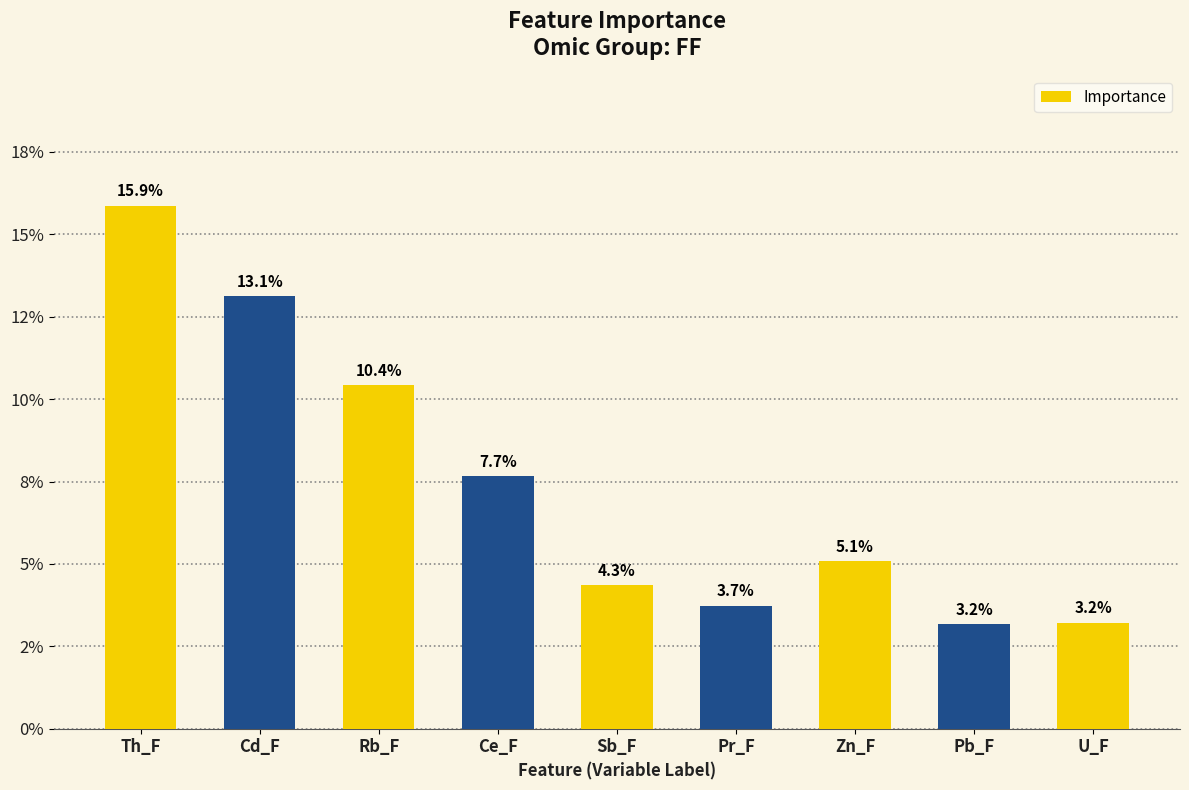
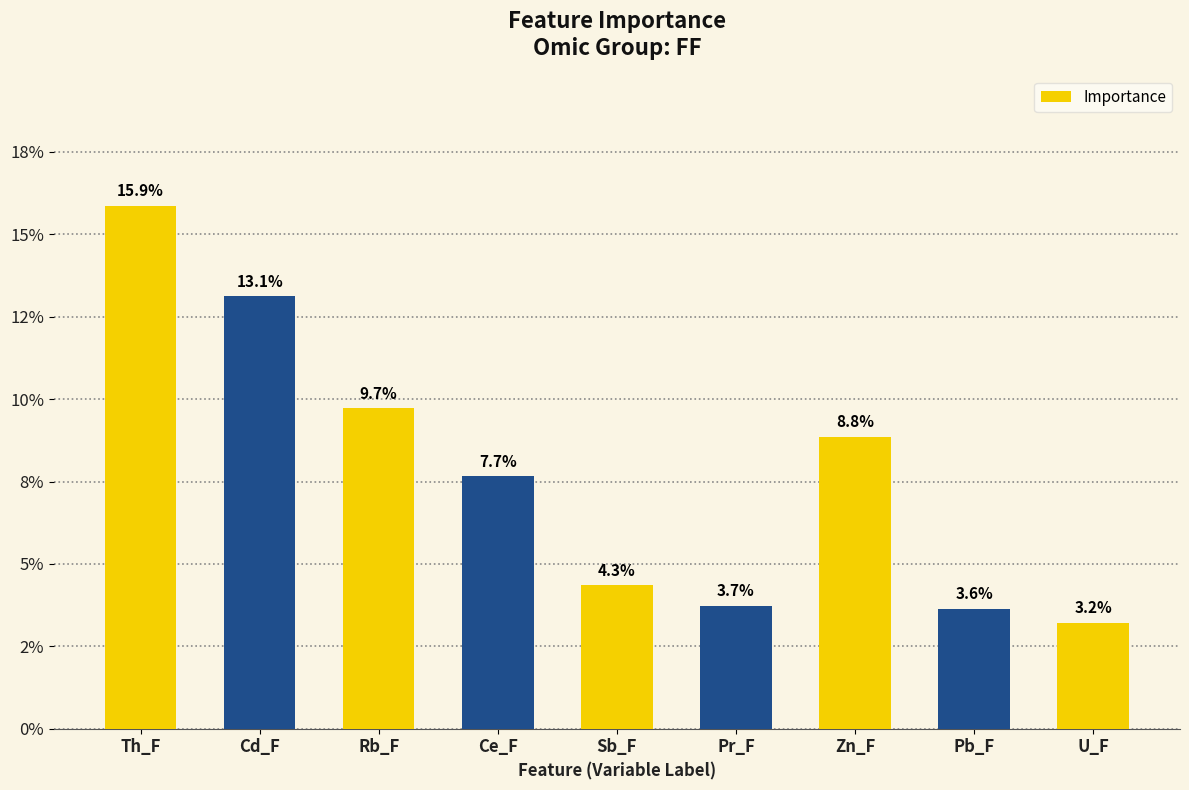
  {
    "Th_F": "15.9%",
    "Cd_F": "13.1%",
-   "Rb_F": "10.4%",
+   "Rb_F": "9.7%",
    "Ce_F": "7.7%",
    "Sb_F": "4.3%",
    "Pr_F": "3.7%",
-   "Zn_F": "5.1%",
-   "Pb_F": "3.2%",
+   "Zn_F": "8.8%",
+   "Pb_F": "3.6%",
    "U_F": "3.2%"
  }
